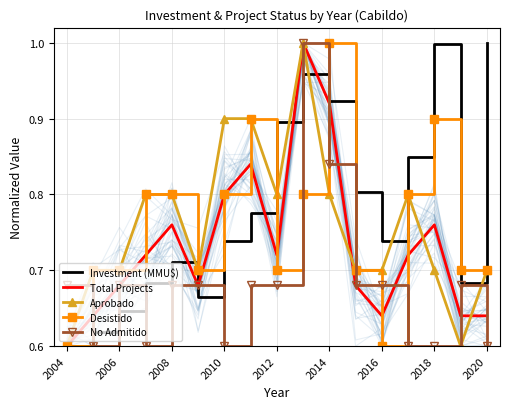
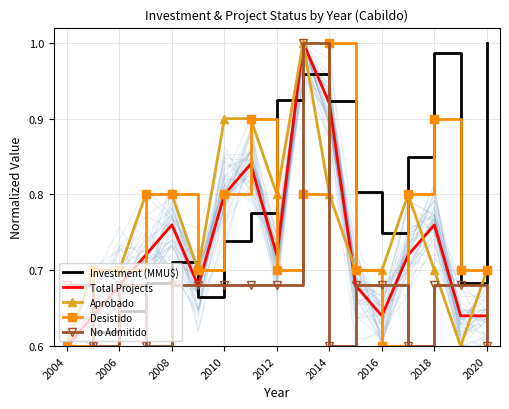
  {
    "Investment (MMU$)": {
-     "2012": 0.89,
-     "2016": 0.74,
-     "2018": 1.00,
+     "2012": 0.92,
+     "2016": 0.75,
+     "2018": 0.99,
      "2020": 1.00
    },
    "No Admitido": {
-     "2010": 0.60,
+     "2010": 0.68,
      "2012": 0.68,
-     "2014": 0.84,
-     "2018": 0.60
+     "2014": 0.60,
+     "2018": 0.68
    }
  }
